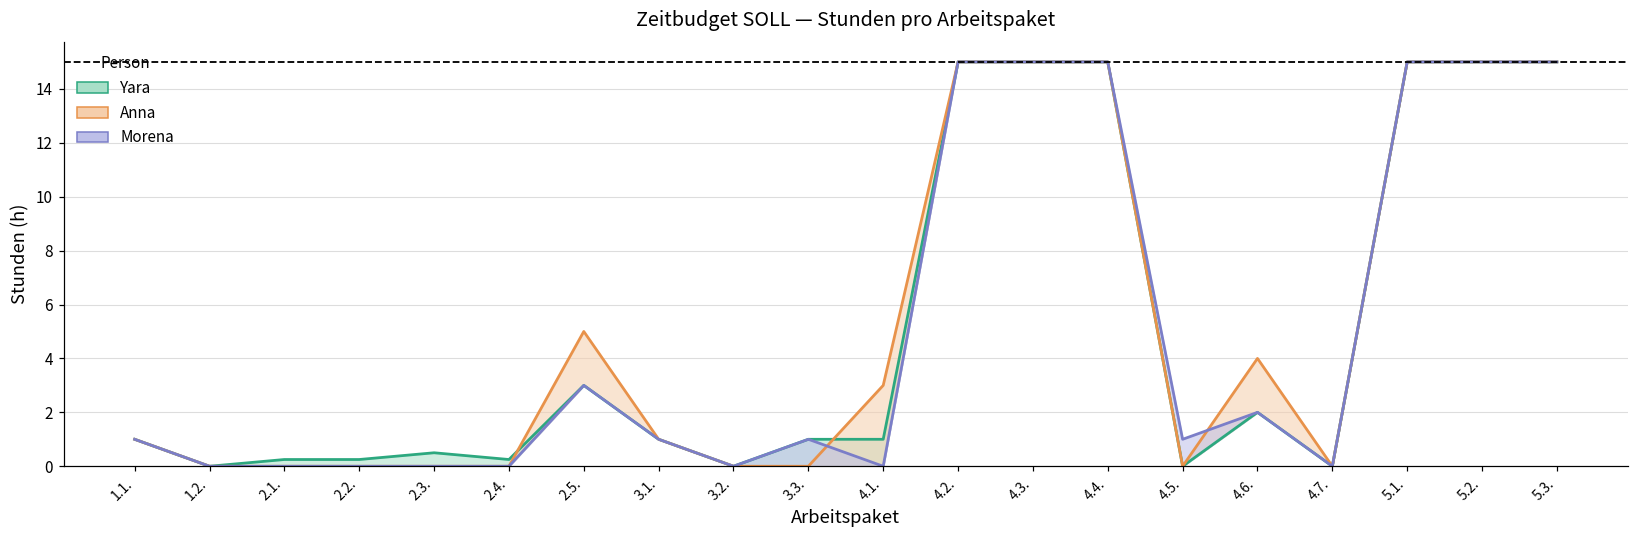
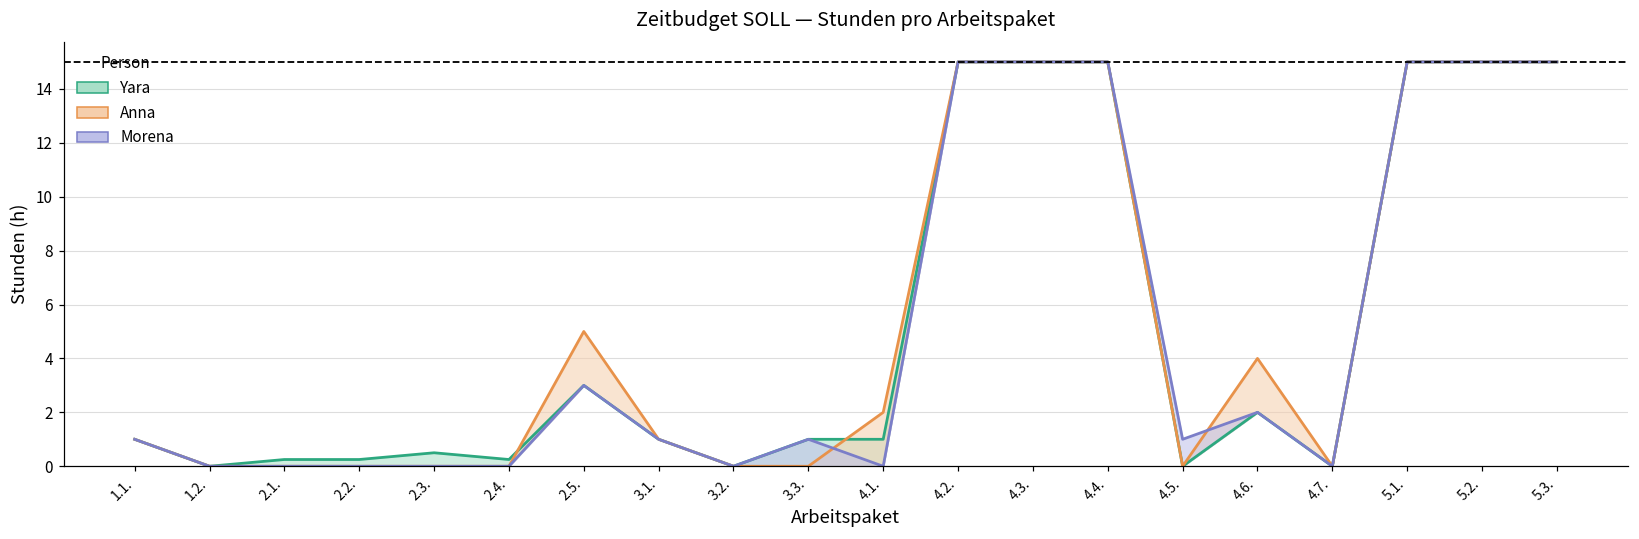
  {
    "Anna": {
      "2.5.": 5,
      "3.3.": 0,
-     "4.1.": 3,
+     "4.1.": 2,
      "4.6.": 4
    }
  }
